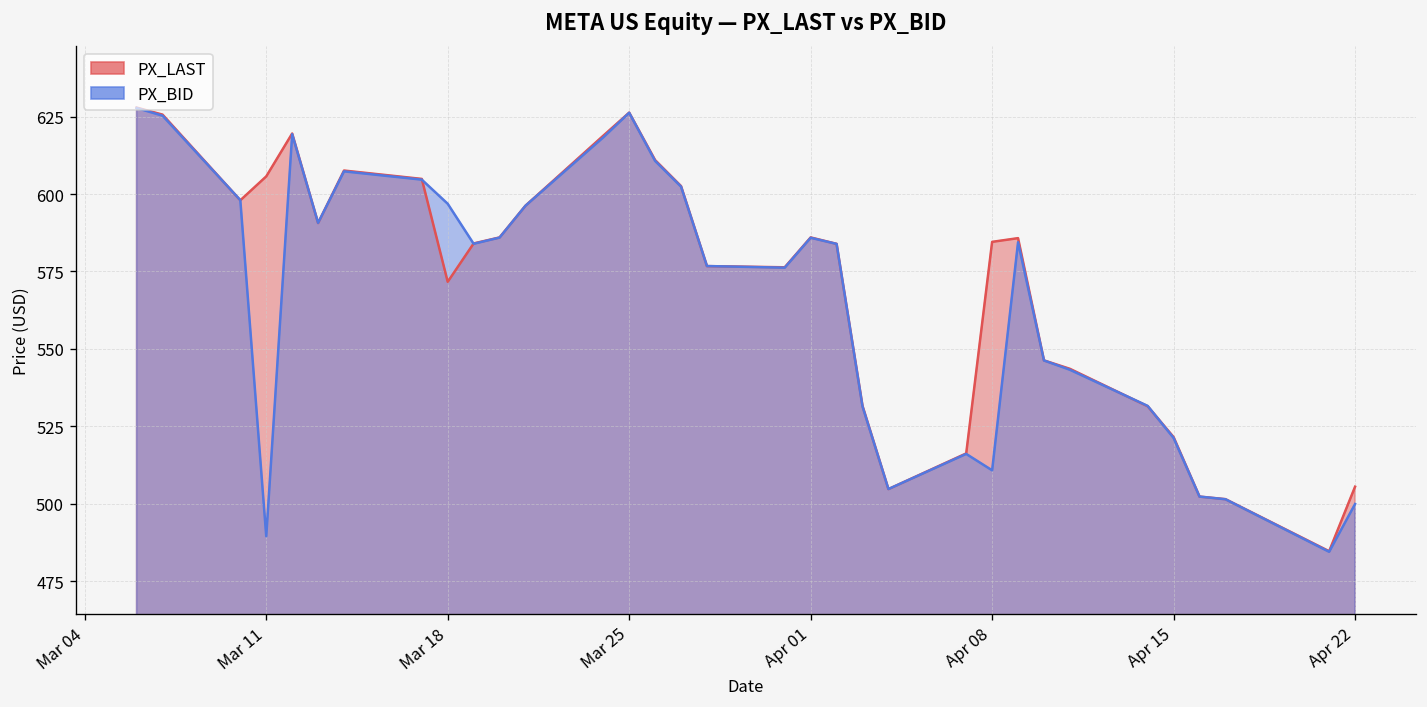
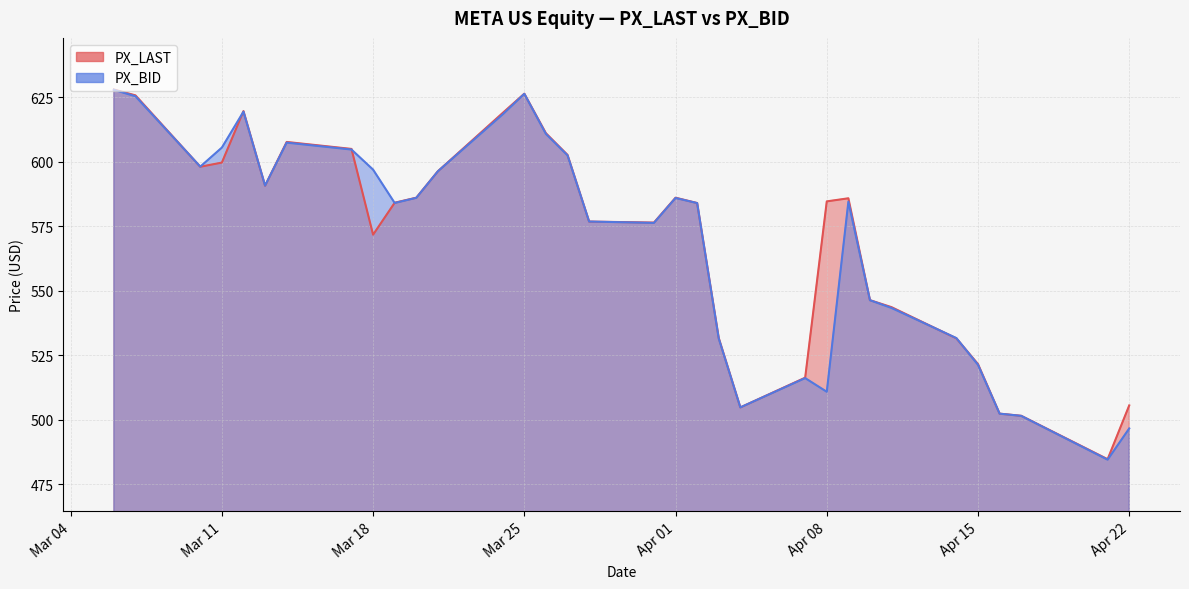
  {
    "PX_LAST": {
-     "Mar 11": 606,
+     "Mar 11": 600,
      "Mar 18": 572,
      "Apr 08": 585,
      "Apr 22": 506
    },
    "PX_BID": {
-     "Mar 11": 490,
+     "Mar 11": 605,
      "Mar 18": 597,
      "Apr 08": 511,
-     "Apr 22": 500
+     "Apr 22": 497
    }
  }
